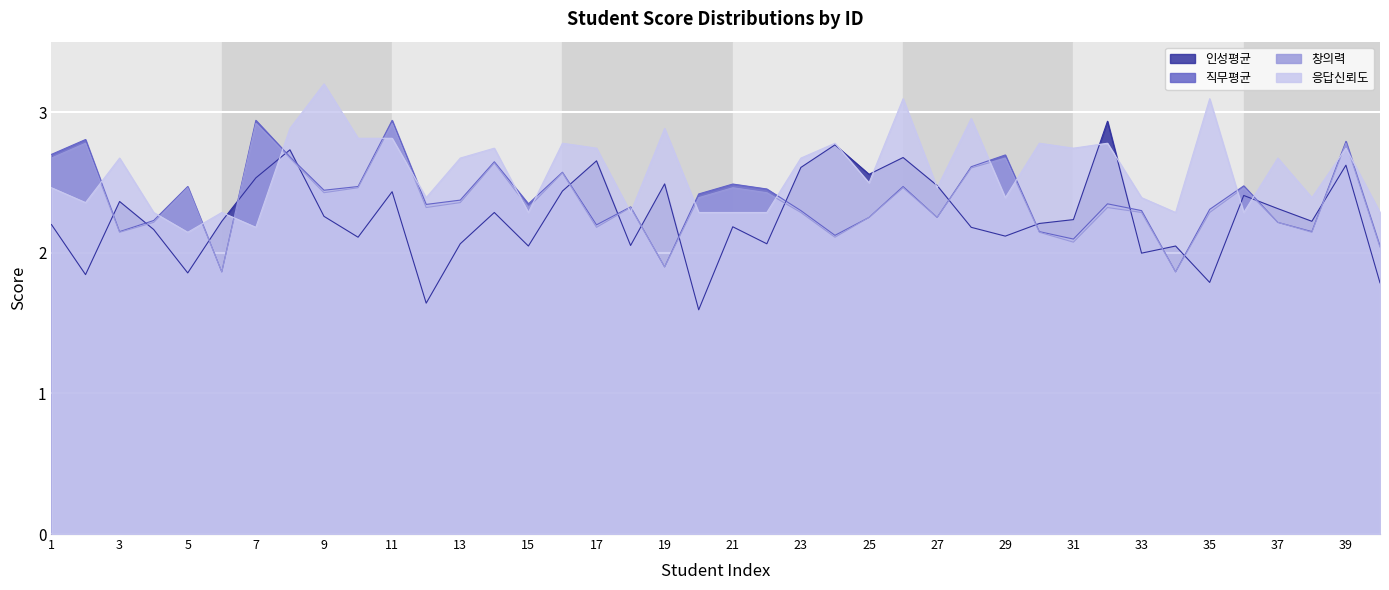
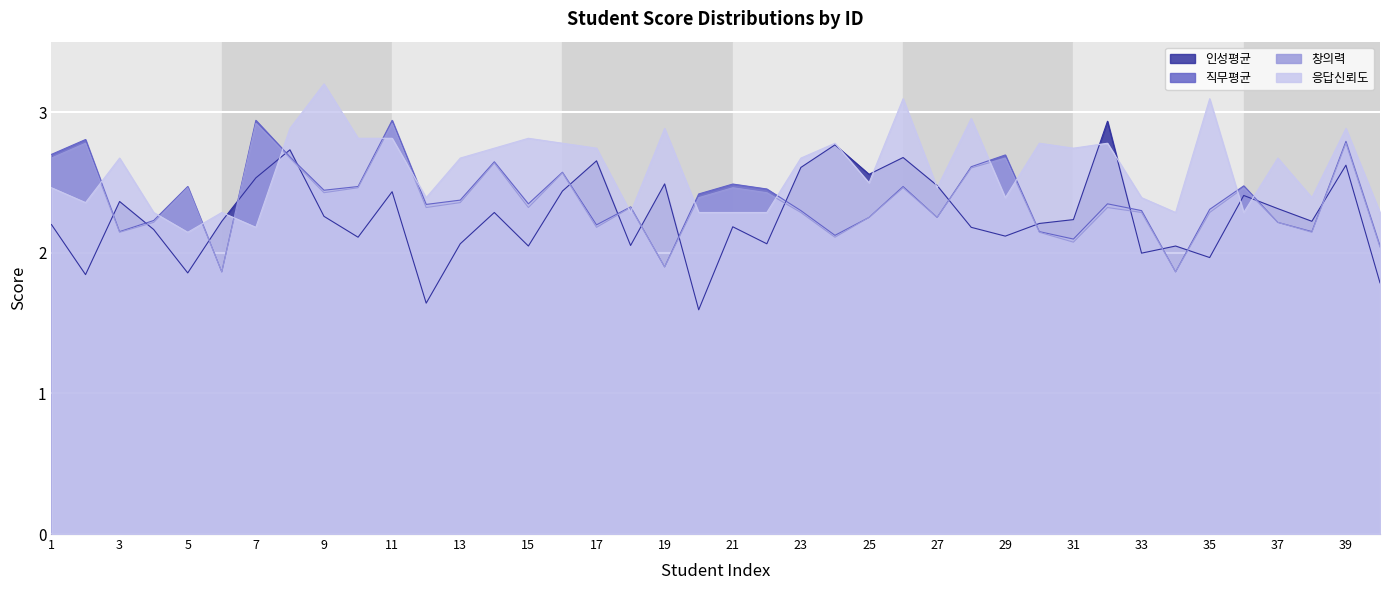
  {
    "인성평균": {
      "1": 2.20,
      "3": 2.36,
      "5": 1.86,
      "7": 2.53,
      "9": 2.26,
      "11": 2.43,
      "13": 2.06,
      "15": 2.05,
      "17": 2.65,
      "19": 2.49,
      "21": 2.18,
      "23": 2.61,
      "25": 2.56,
      "29": 2.12,
      "31": 2.24,
      "33": 2.00,
-     "35": 1.79,
+     "35": 1.97,
      "37": 2.31,
      "39": 2.62
    },
    "직무평균": {
      "1": 2.70,
      "7": 2.94,
      "11": 2.94,
      "15": 2.35,
      "21": 2.49,
      "29": 2.69,
      "31": 2.10,
      "35": 2.31
    },
    "창의력": {
      "1": 2.67,
      "7": 2.92,
      "11": 2.92,
      "15": 2.32,
      "21": 2.46,
      "29": 2.67,
      "31": 2.07,
      "35": 2.29
    },
    "응답신뢰도": {
      "1": 2.46,
      "3": 2.67,
      "5": 2.15,
      "7": 2.18,
      "9": 3.20,
      "11": 2.81,
      "13": 2.67,
-     "15": 2.29,
+     "15": 2.81,
      "17": 2.74,
      "19": 2.88,
      "21": 2.29,
      "23": 2.67,
      "25": 2.50,
      "29": 2.39,
      "31": 2.74,
      "33": 2.39,
      "35": 3.09,
      "37": 2.67,
-     "39": 2.74
+     "39": 2.88
    }
  }
